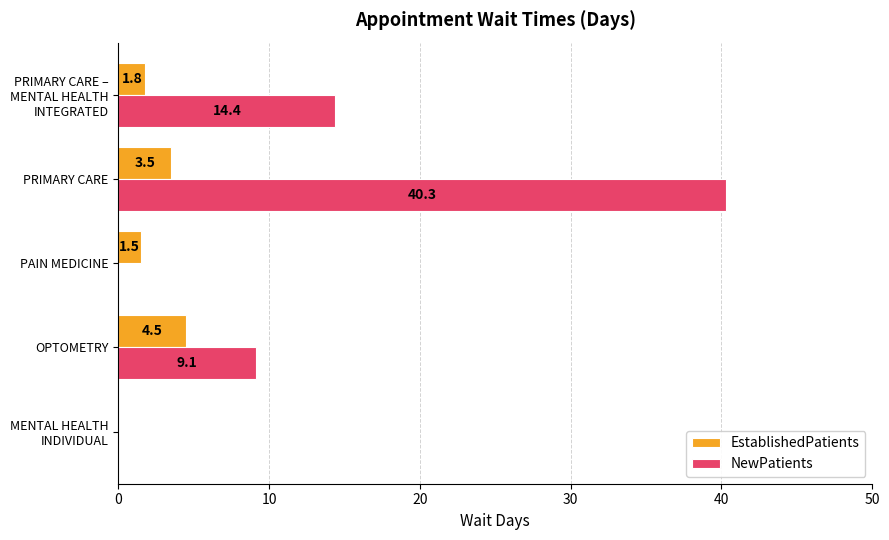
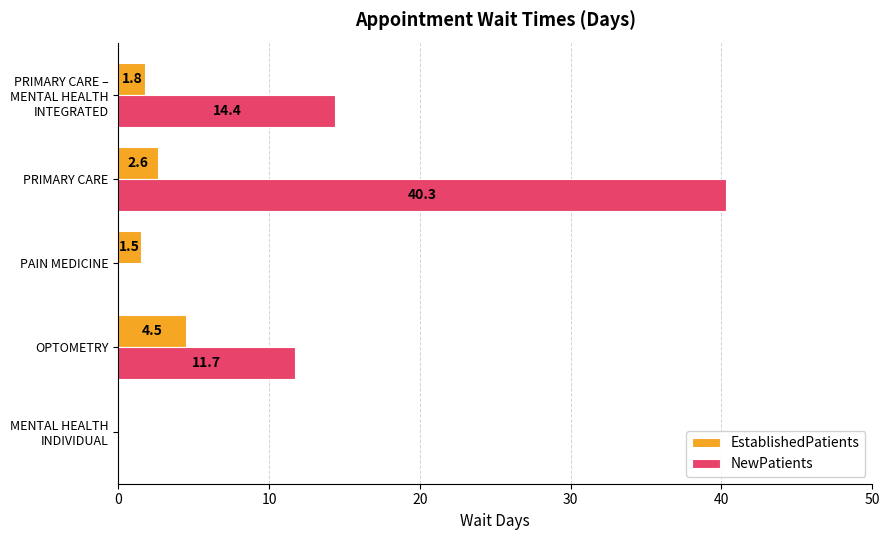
  {
    "EstablishedPatients": {
      "PRIMARY CARE – MENTAL HEALTH INTEGRATED": 1.8,
-     "PRIMARY CARE": 3.5,
+     "PRIMARY CARE": 2.6,
      "PAIN MEDICINE": 1.5,
      "OPTOMETRY": 4.5
    },
    "NewPatients": {
      "PRIMARY CARE – MENTAL HEALTH INTEGRATED": 14.4,
      "PRIMARY CARE": 40.3,
-     "OPTOMETRY": 9.1
+     "OPTOMETRY": 11.7
    }
  }
